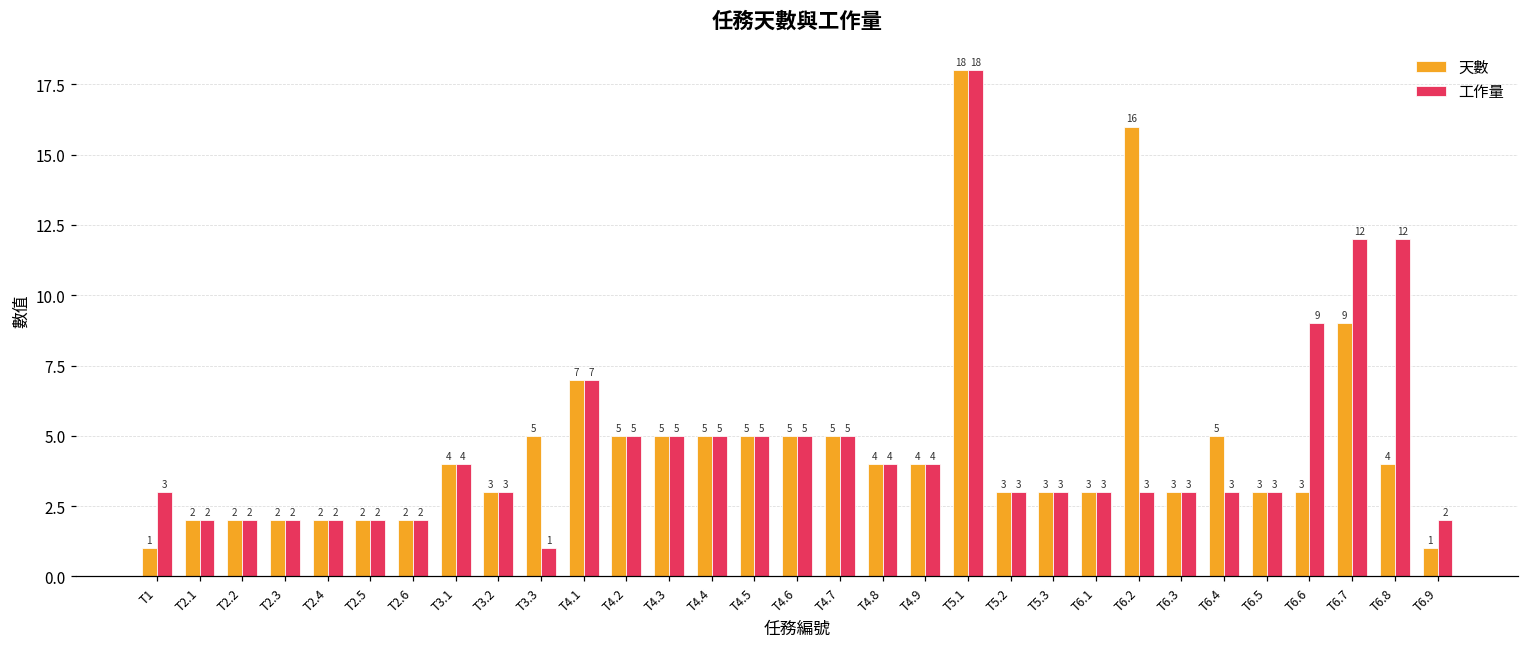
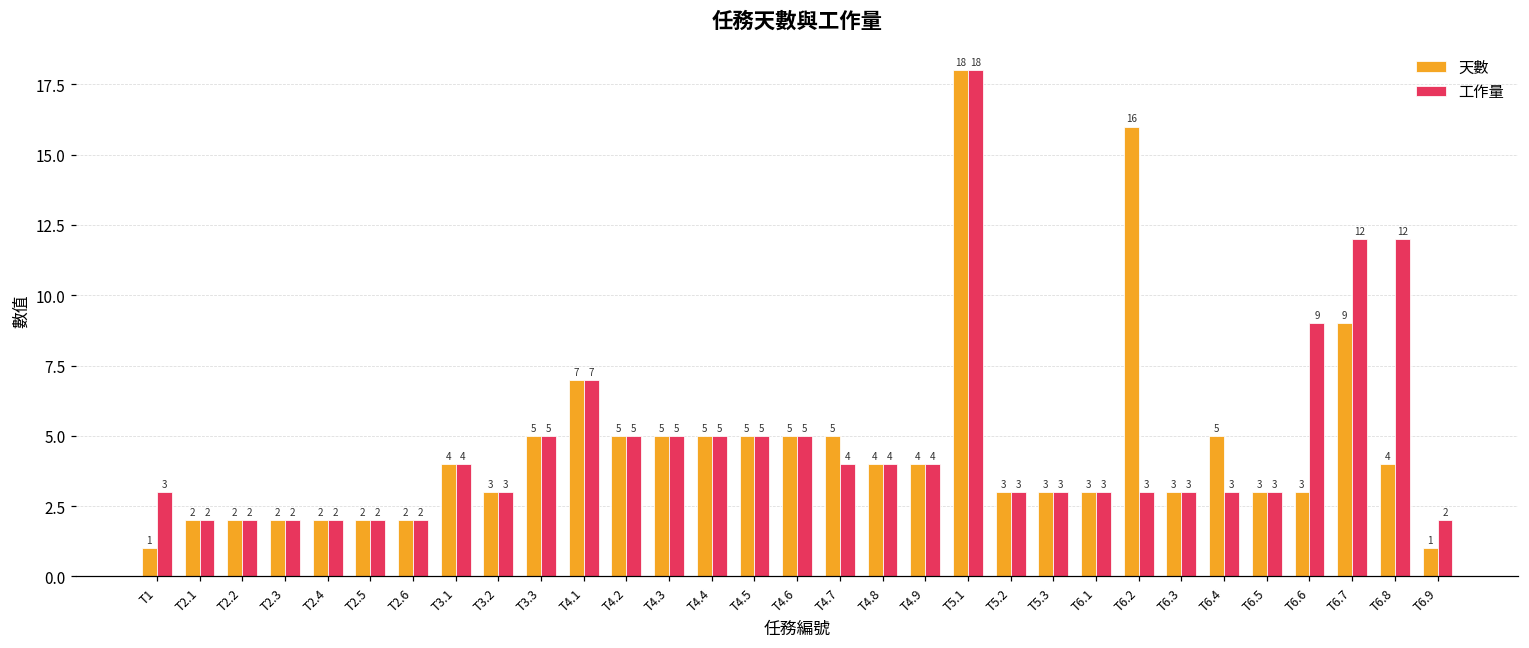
  {
    "天數": {
      "T1": 1,
      "T2.1": 2,
      "T2.2": 2,
      "T2.3": 2,
      "T2.4": 2,
      "T2.5": 2,
      "T2.6": 2,
      "T3.1": 4,
      "T3.2": 3,
      "T3.3": 5,
      "T4.1": 7,
      "T4.2": 5,
      "T4.3": 5,
      "T4.4": 5,
      "T4.5": 5,
      "T4.6": 5,
      "T4.7": 5,
      "T4.8": 4,
      "T4.9": 4,
      "T5.1": 18,
      "T5.2": 3,
      "T5.3": 3,
      "T6.1": 3,
      "T6.2": 16,
      "T6.3": 3,
      "T6.4": 5,
      "T6.5": 3,
      "T6.6": 3,
      "T6.7": 9,
      "T6.8": 4,
      "T6.9": 1
    },
    "工作量": {
      "T1": 3,
      "T2.1": 2,
      "T2.2": 2,
      "T2.3": 2,
      "T2.4": 2,
      "T2.5": 2,
      "T2.6": 2,
      "T3.1": 4,
      "T3.2": 3,
-     "T3.3": 1,
+     "T3.3": 5,
      "T4.1": 7,
      "T4.2": 5,
      "T4.3": 5,
      "T4.4": 5,
      "T4.5": 5,
      "T4.6": 5,
-     "T4.7": 5,
+     "T4.7": 4,
      "T4.8": 4,
      "T4.9": 4,
      "T5.1": 18,
      "T5.2": 3,
      "T5.3": 3,
      "T6.1": 3,
      "T6.2": 3,
      "T6.3": 3,
      "T6.4": 3,
      "T6.5": 3,
      "T6.6": 9,
      "T6.7": 12,
      "T6.8": 12,
      "T6.9": 2
    }
  }
